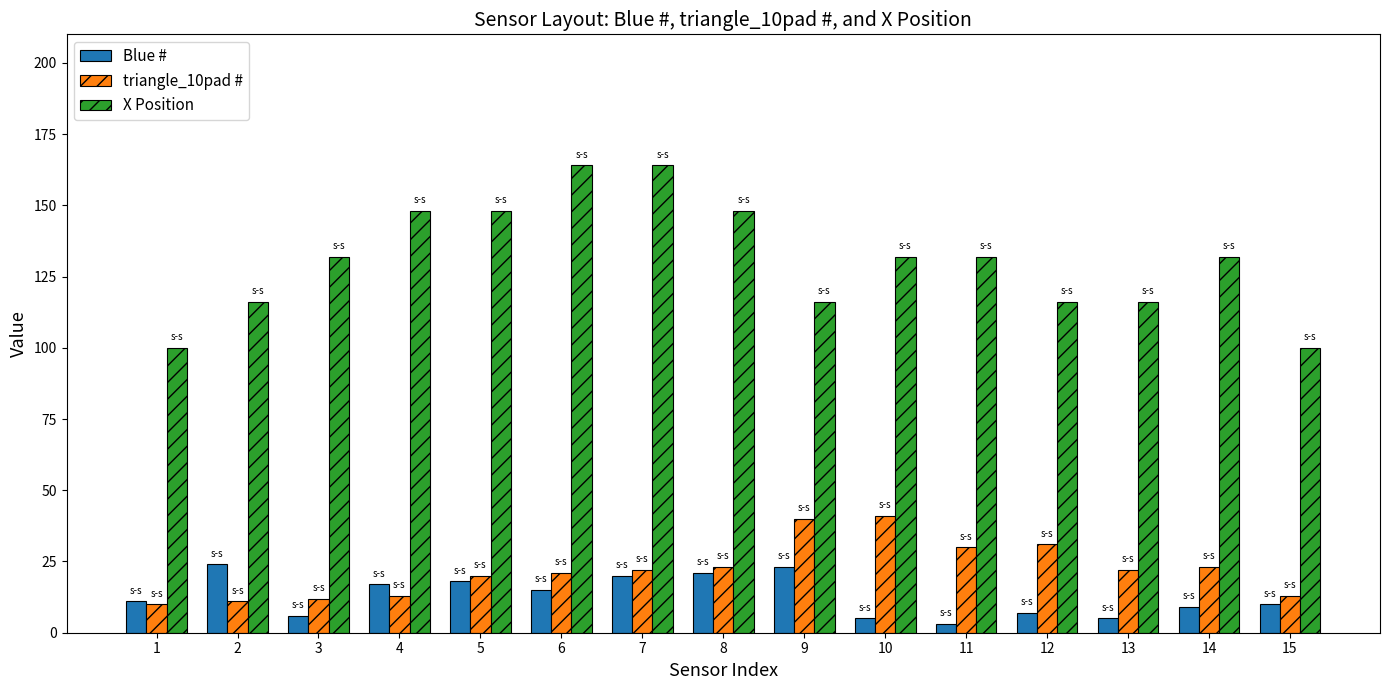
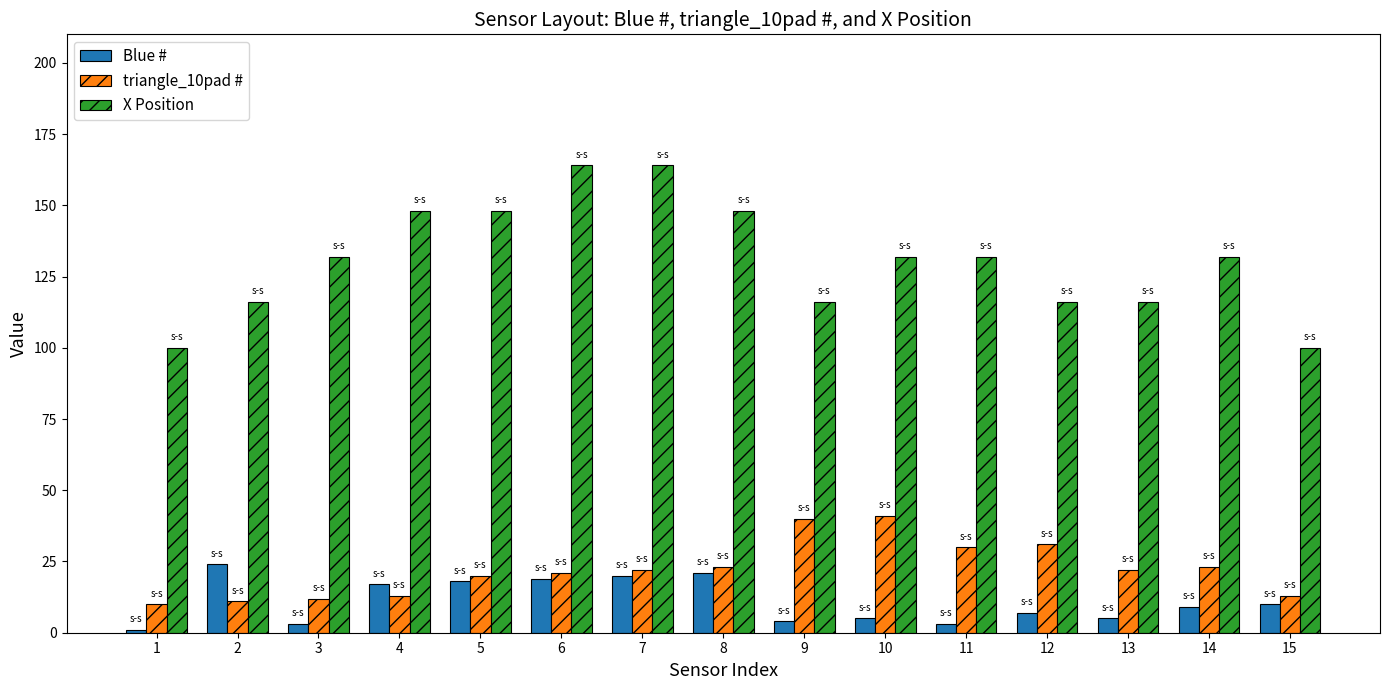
  {
    "Blue #": {
-     "1": 11,
+     "1": 1,
      "2": 24,
-     "3": 6,
+     "3": 3,
      "4": 17,
      "5": 18,
-     "6": 15,
+     "6": 19,
      "7": 20,
      "8": 21,
-     "9": 23,
+     "9": 4,
      "10": 5,
      "11": 3,
      "12": 7,
      "13": 5,
      "14": 9,
      "15": 10
    },
    "triangle_10pad #": {
      "1": 10,
      "2": 11,
      "3": 12,
      "4": 13,
      "5": 20,
      "6": 21,
      "7": 22,
      "8": 23,
      "9": 40,
      "10": 41,
      "11": 30,
      "12": 31,
      "13": 22,
      "14": 23,
      "15": 13
    },
    "X Position": {
      "1": 100,
      "2": 116,
      "3": 132,
      "4": 148,
      "5": 148,
      "6": 164,
      "7": 164,
      "8": 148,
      "9": 116,
      "10": 132,
      "11": 132,
      "12": 116,
      "13": 116,
      "14": 132,
      "15": 100
    }
  }
